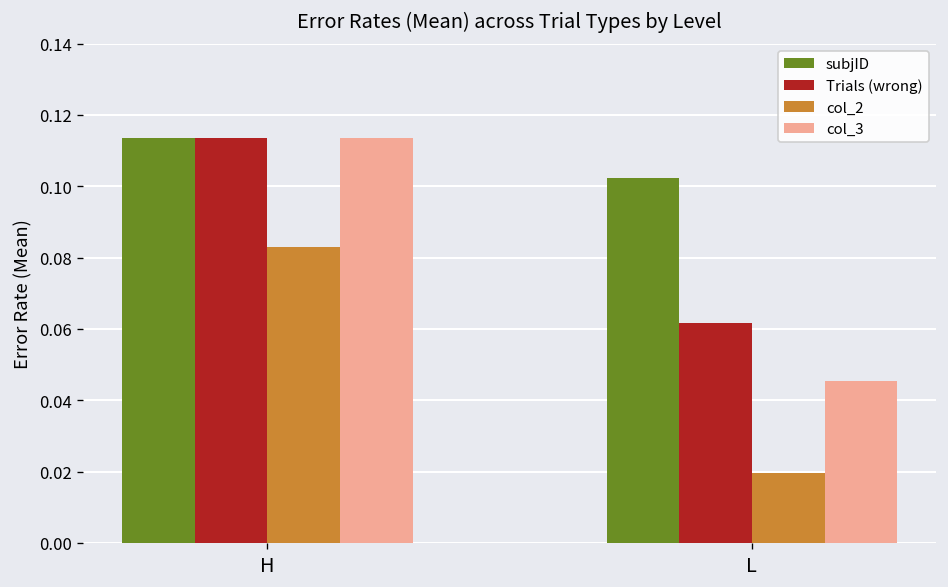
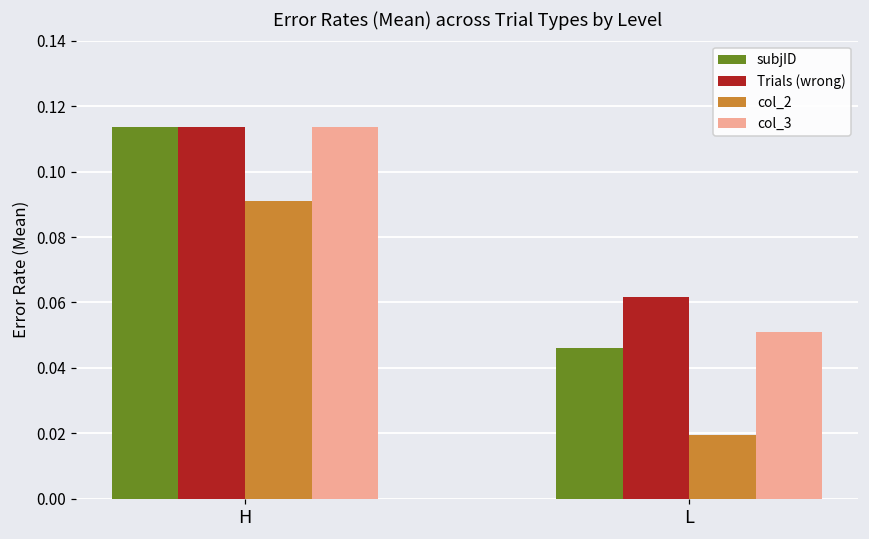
  {
    "subjID": {
      "H": 0.114,
-     "L": 0.102
+     "L": 0.046
    },
    "Trials (wrong)": {
      "H": 0.114,
      "L": 0.062
    },
    "col_2": {
-     "H": 0.083,
+     "H": 0.091,
      "L": 0.020
    },
    "col_3": {
      "H": 0.114,
-     "L": 0.045
+     "L": 0.051
    }
  }
